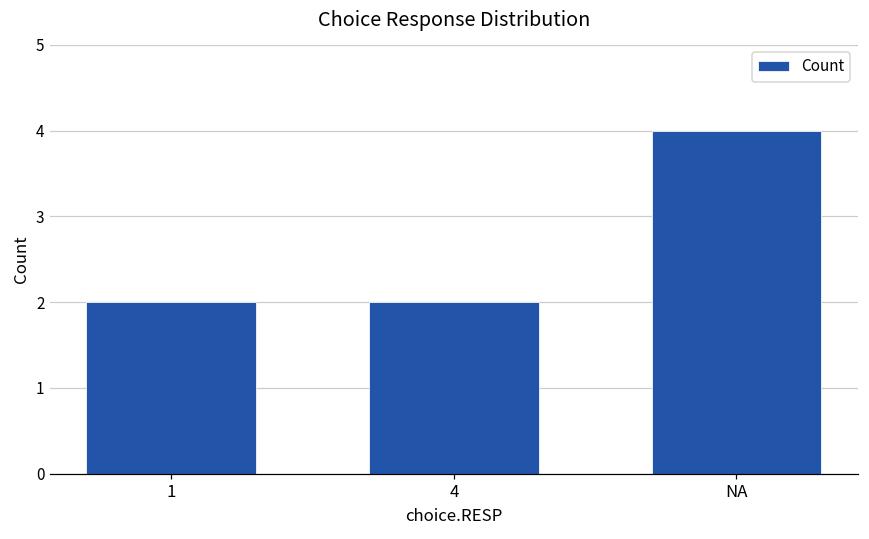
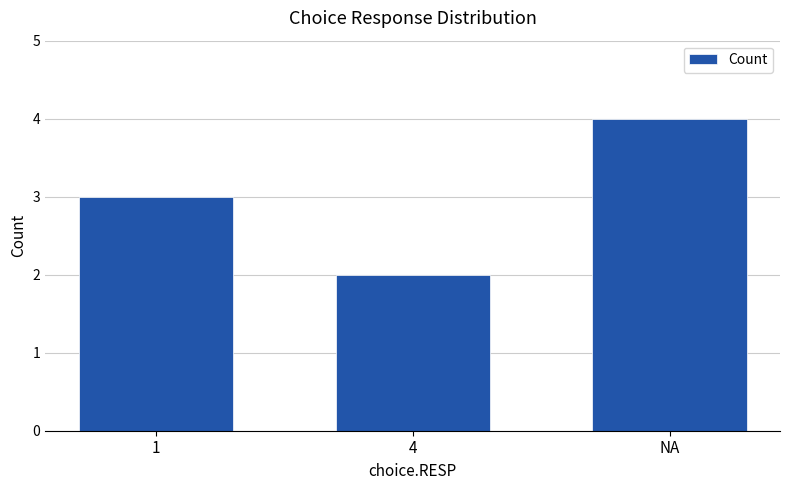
  {
-   "1": 2,
+   "1": 3,
    "4": 2,
    "NA": 4
  }
